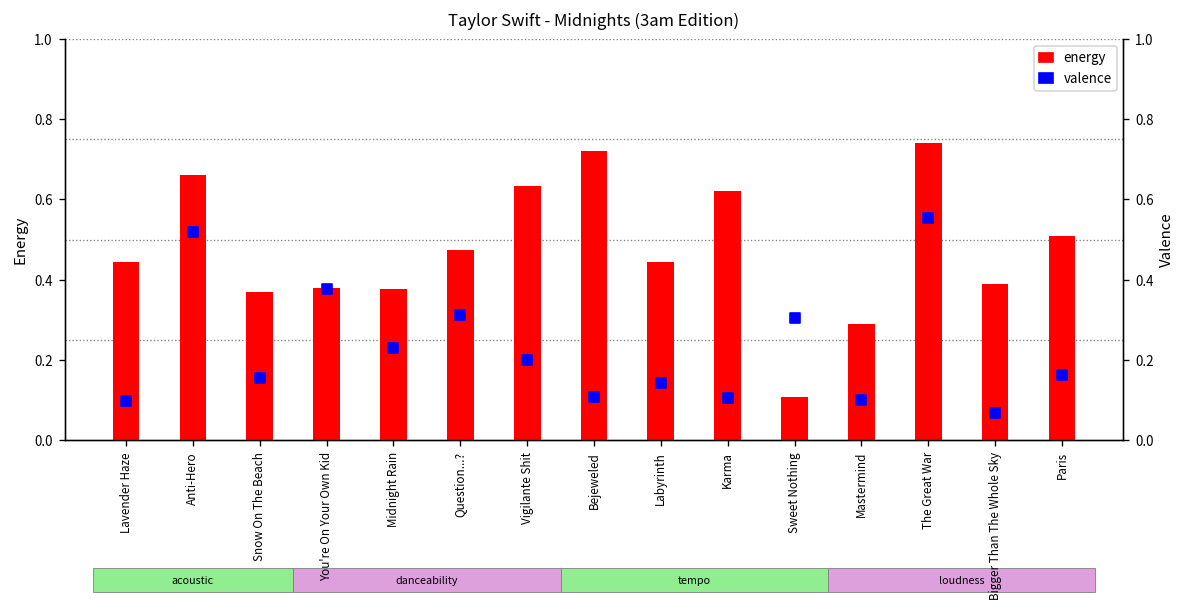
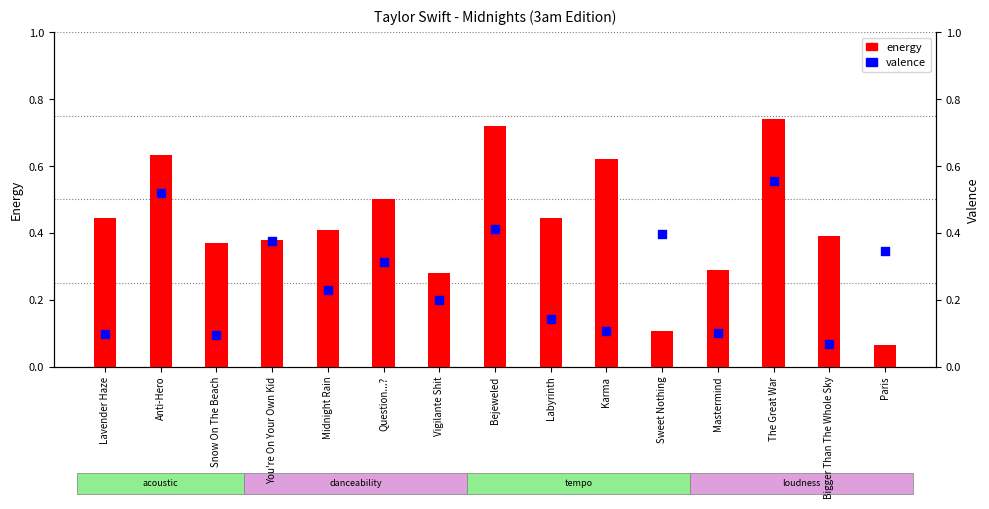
  {
    "energy": {
      "Lavender Haze": 0.44,
-     "Anti-Hero": 0.66,
+     "Anti-Hero": 0.63,
      "Snow On The Beach": 0.37,
      "You're On Your Own Kid": 0.38,
-     "Midnight Rain": 0.38,
-     "Question...?": 0.47,
-     "Vigilante Shit": 0.63,
+     "Midnight Rain": 0.41,
+     "Question...?": 0.50,
+     "Vigilante Shit": 0.28,
      "Bejeweled": 0.72,
      "Labyrinth": 0.44,
      "Karma": 0.62,
      "Sweet Nothing": 0.11,
      "Mastermind": 0.29,
      "The Great War": 0.74,
      "Bigger Than The Whole Sky": 0.39,
-     "Paris": 0.51
+     "Paris": 0.06
    },
    "valence": {
-     "Snow On The Beach": 0.15,
-     "Bejeweled": 0.11,
-     "Sweet Nothing": 0.30,
-     "Paris": 0.16
+     "Snow On The Beach": 0.09,
+     "Bejeweled": 0.41,
+     "Sweet Nothing": 0.40,
+     "Paris": 0.35
    }
  }
